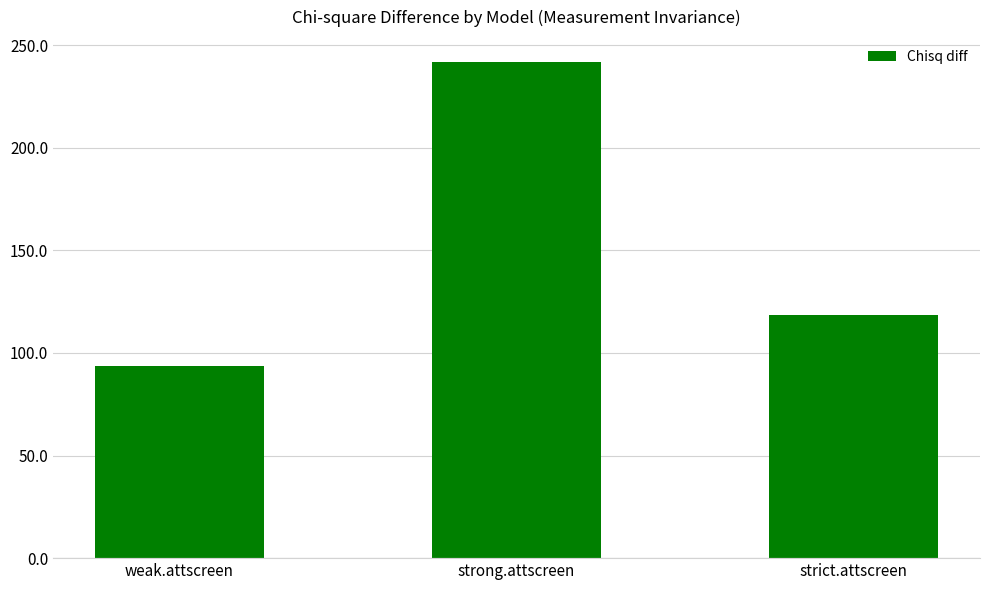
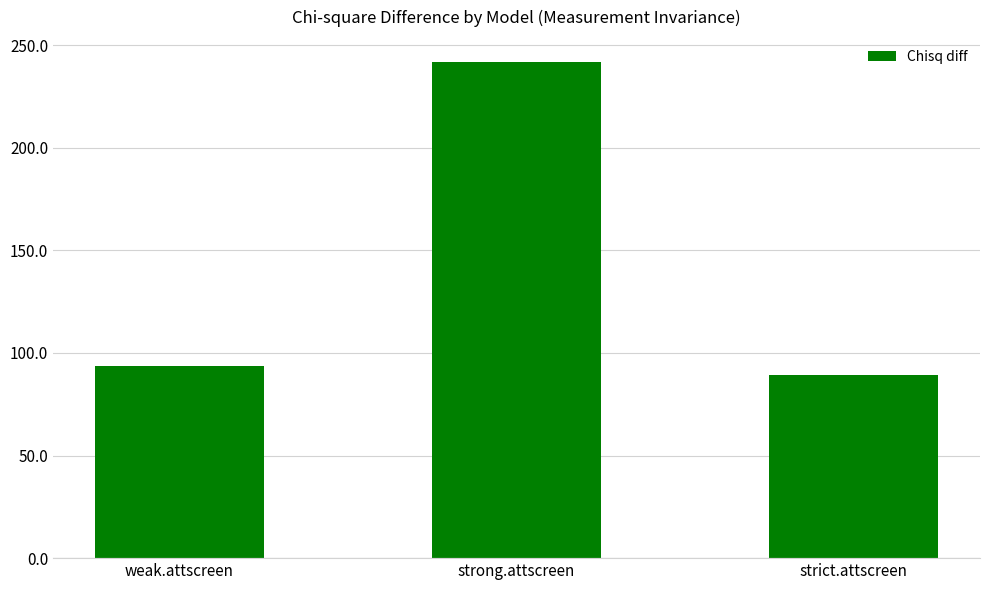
  {
    "weak.attscreen": 94,
    "strong.attscreen": 242,
-   "strict.attscreen": 119
+   "strict.attscreen": 89
  }
